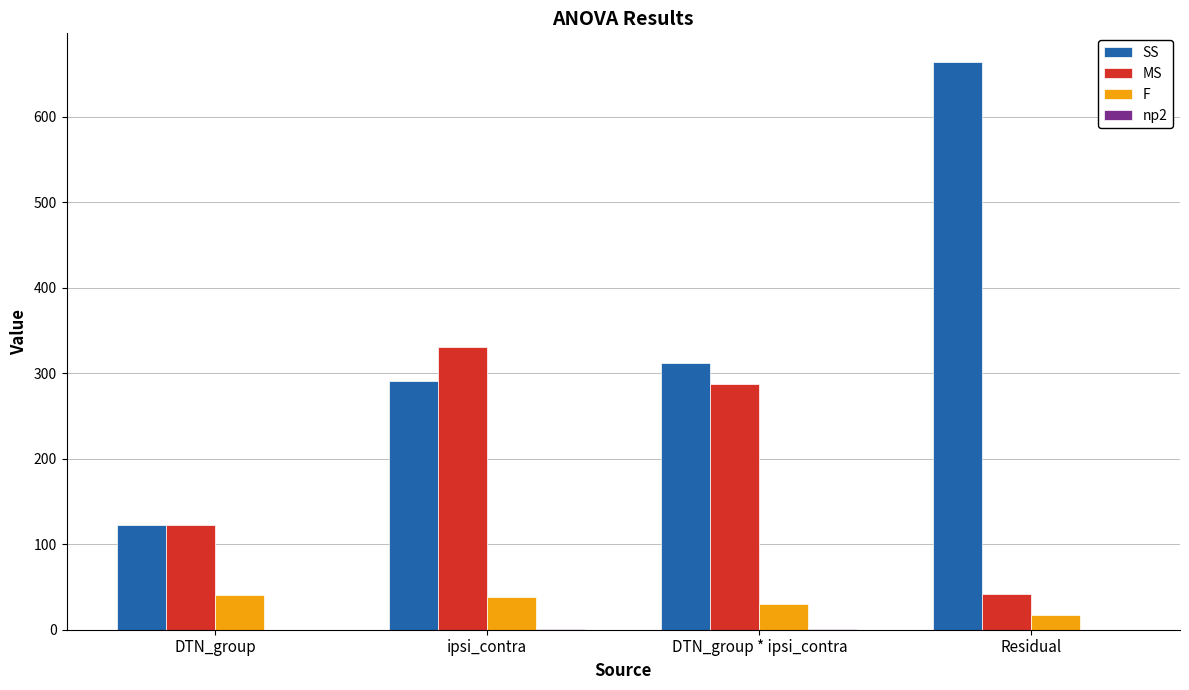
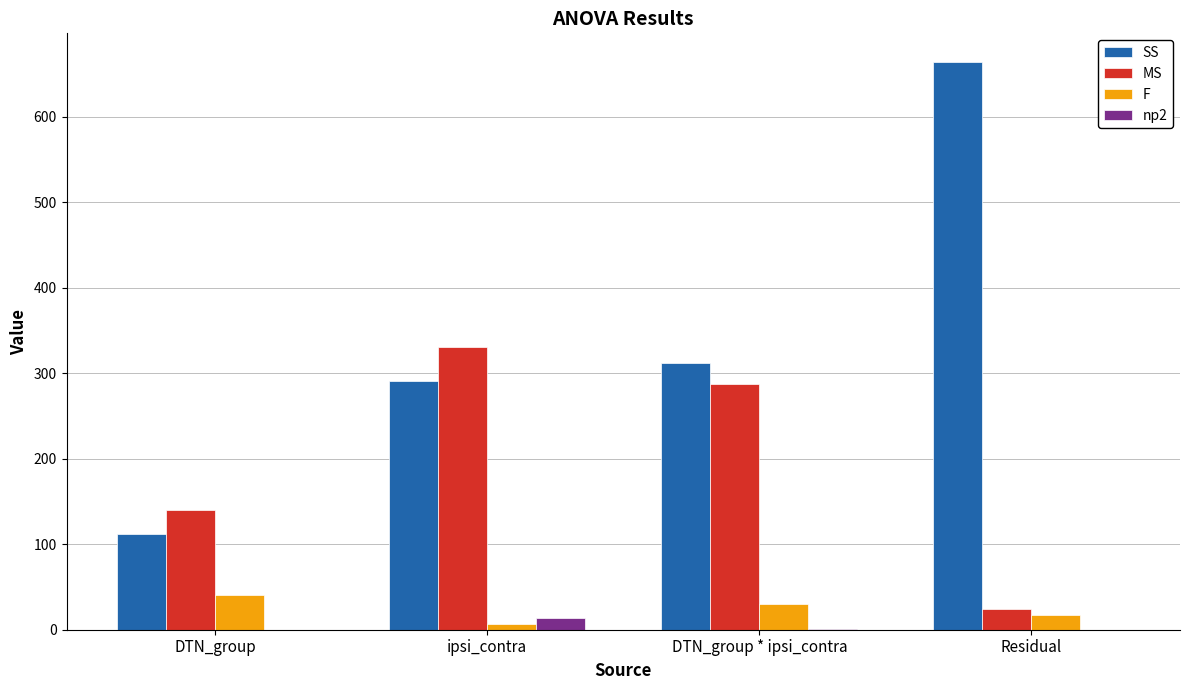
  {
    "SS": {
-     "DTN_group": 120,
+     "DTN_group": 110,
      "ipsi_contra": 290,
      "DTN_group * ipsi_contra": 310,
      "Residual": 660
    },
    "MS": {
-     "DTN_group": 120,
+     "DTN_group": 140,
      "ipsi_contra": 330,
      "DTN_group * ipsi_contra": 290,
-     "Residual": 40
+     "Residual": 20
    },
    "F": {
      "DTN_group": 40,
-     "ipsi_contra": 40,
+     "ipsi_contra": 10,
      "DTN_group * ipsi_contra": 30,
      "Residual": 20
    },
    "np2": {
-     "ipsi_contra": 0,
+     "ipsi_contra": 10,
      "Residual": 0
    }
  }
